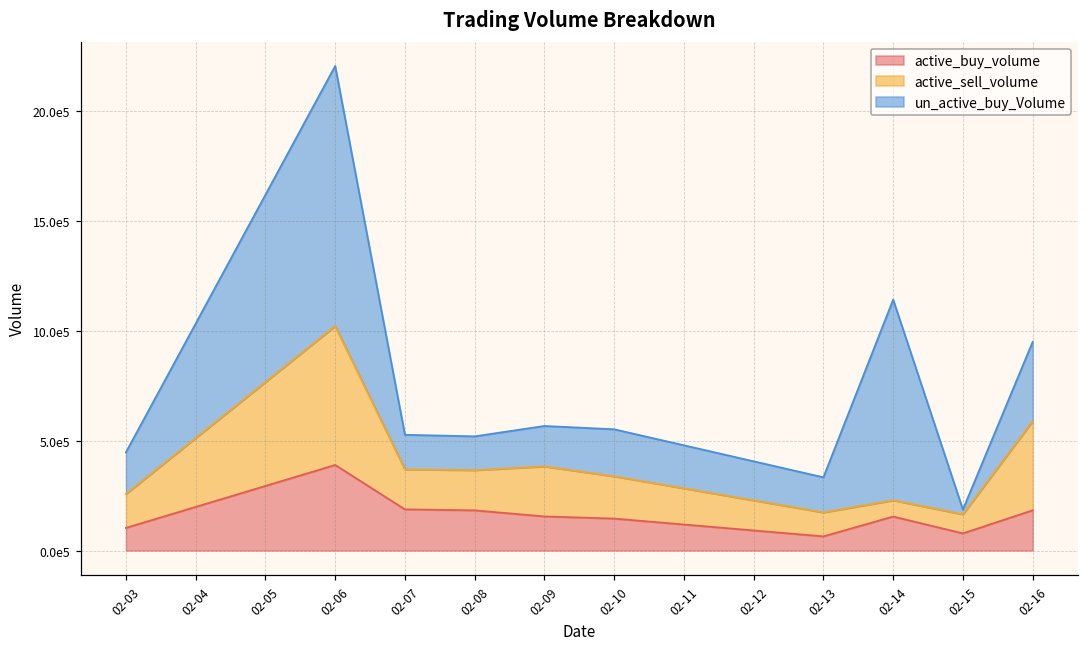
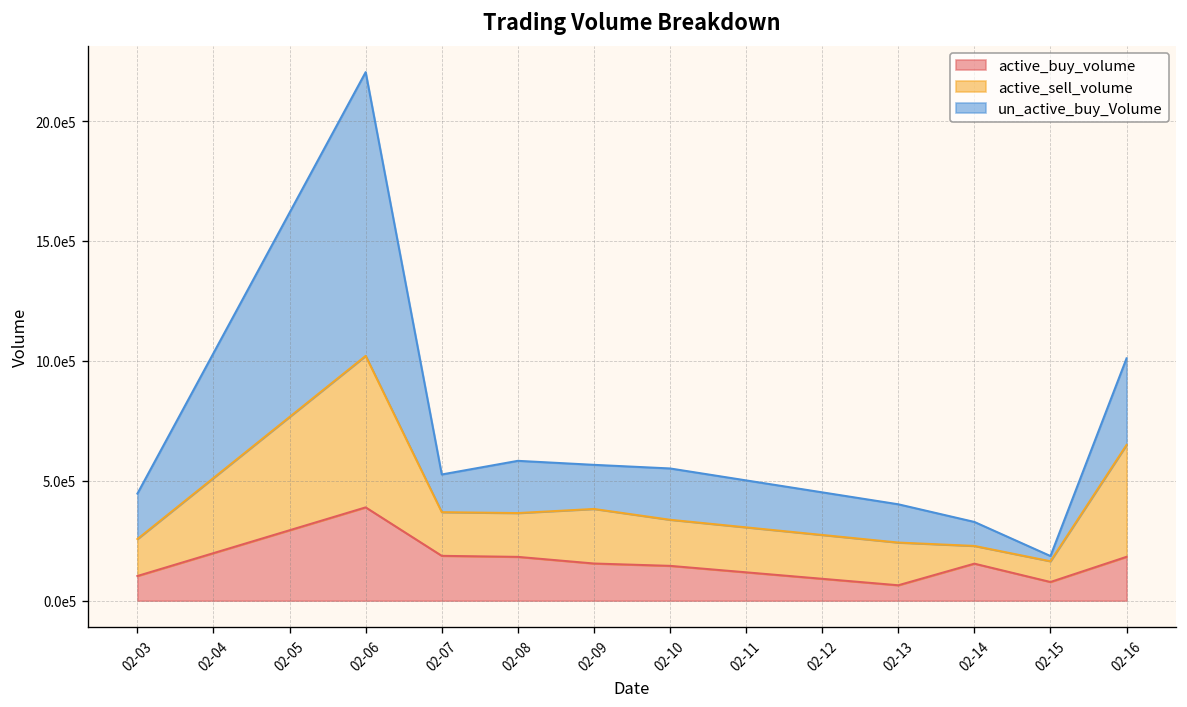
  {
    "active_buy_volume": {
      "02-03": 100000,
      "02-06": 390000,
      "02-07": 190000,
      "02-08": 180000,
      "02-09": 160000,
      "02-10": 150000,
      "02-13": 60000,
      "02-14": 150000,
      "02-15": 80000,
      "02-16": 180000
    },
    "active_sell_volume": {
      "02-03": 150000,
      "02-06": 630000,
      "02-07": 180000,
      "02-08": 180000,
      "02-09": 230000,
      "02-10": 190000,
-     "02-13": 110000,
+     "02-13": 180000,
      "02-14": 70000,
      "02-15": 90000,
-     "02-16": 410000
+     "02-16": 470000
    },
    "un_active_buy_Volume": {
      "02-03": 190000,
      "02-06": 1180000,
      "02-07": 160000,
-     "02-08": 150000,
+     "02-08": 220000,
      "02-09": 180000,
      "02-10": 210000,
      "02-13": 160000,
-     "02-14": 910000,
+     "02-14": 100000,
      "02-15": 20000,
      "02-16": 360000
    }
  }
